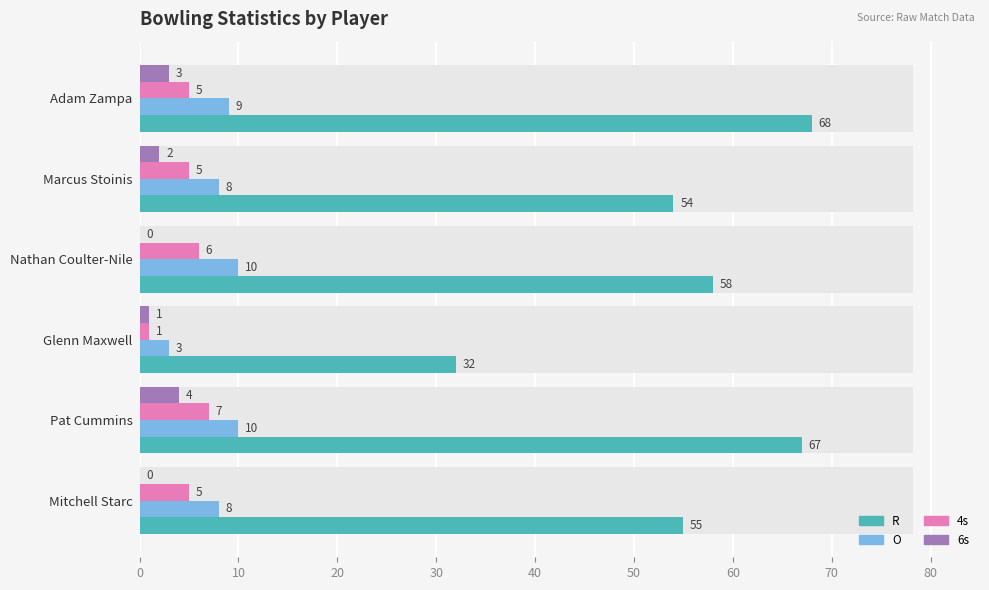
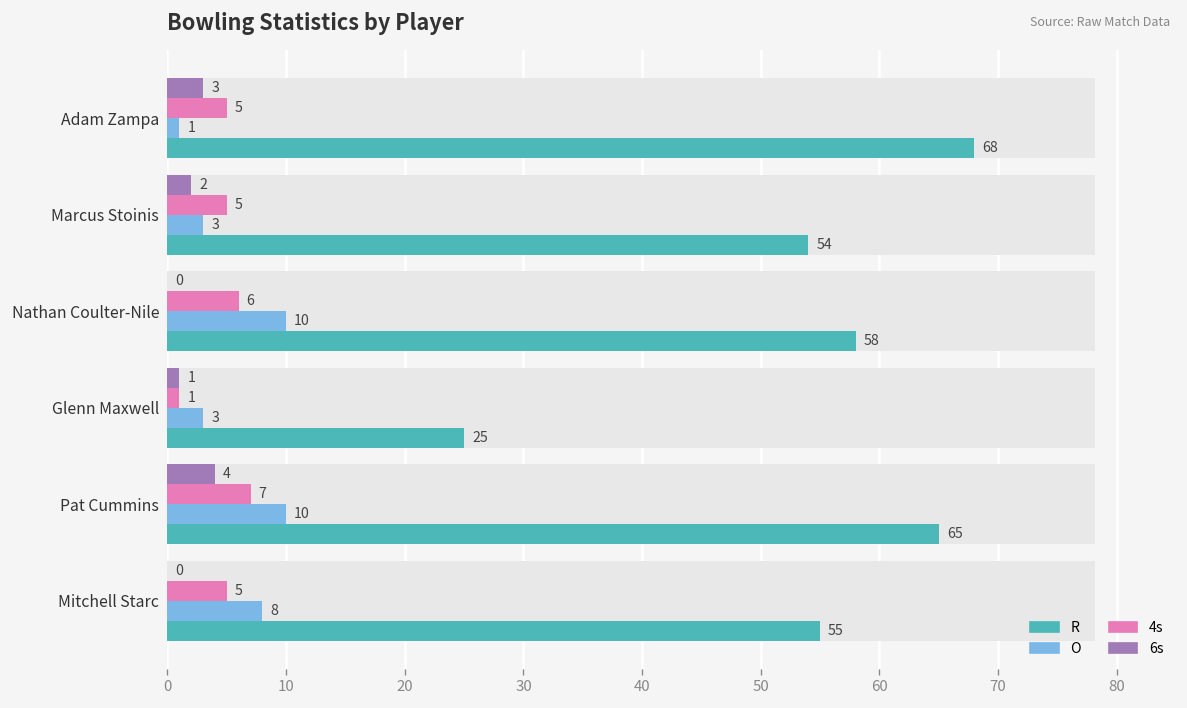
  {
    "R": {
-     "Glenn Maxwell": 32,
-     "Pat Cummins": 67
+     "Glenn Maxwell": 25,
+     "Pat Cummins": 65
    },
    "O": {
-     "Adam Zampa": 9,
-     "Marcus Stoinis": 8
+     "Adam Zampa": 1,
+     "Marcus Stoinis": 3
    },
    "6s": {
      "Nathan Coulter-Nile": 0,
      "Mitchell Starc": 0
    }
  }
